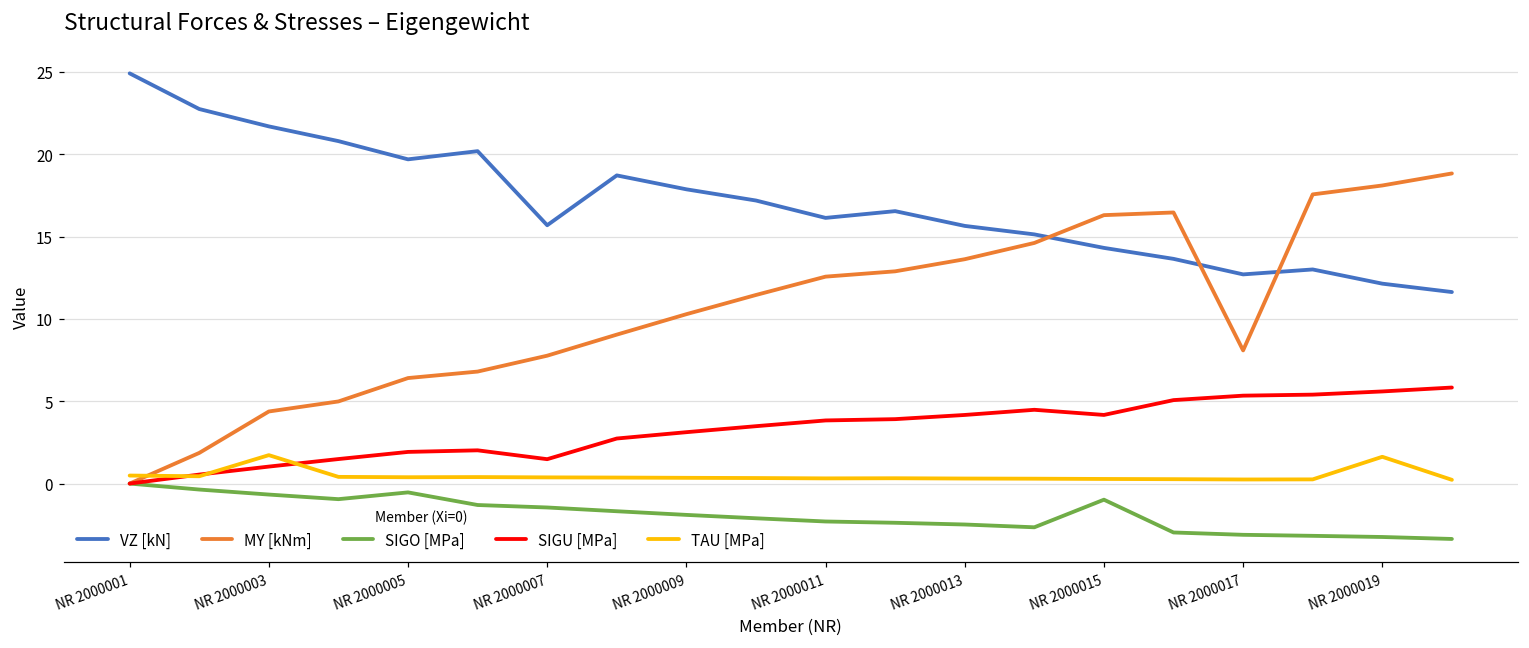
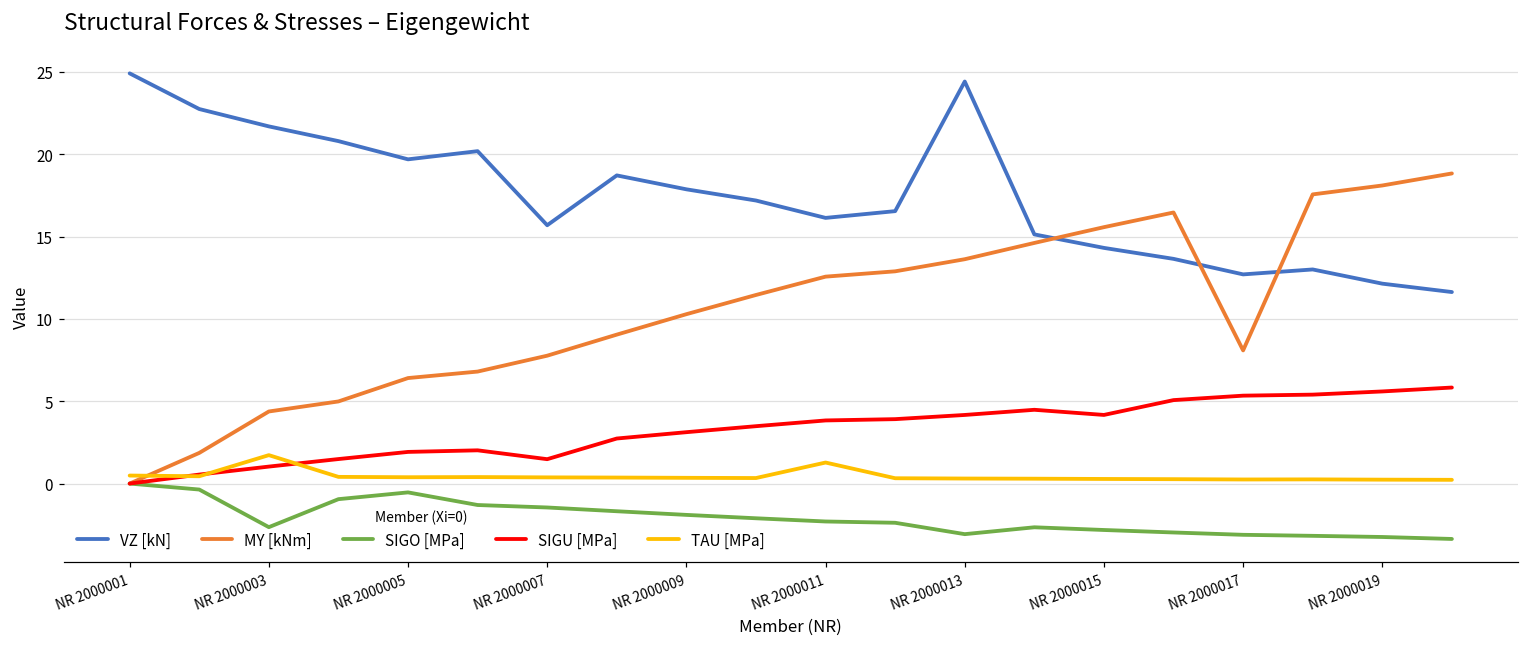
  {
    "VZ [kN]": {
      "NR 2000001": 24.9,
      "NR 2000003": 21.7,
      "NR 2000005": 19.7,
      "NR 2000007": 15.7,
      "NR 2000009": 17.9,
      "NR 2000011": 16.1,
-     "NR 2000013": 15.6,
+     "NR 2000013": 24.4,
      "NR 2000015": 14.3,
      "NR 2000017": 12.7,
      "NR 2000019": 12.1
    },
    "MY [kNm]": {
      "NR 2000003": 4.4,
      "NR 2000005": 6.4,
      "NR 2000007": 7.8,
      "NR 2000009": 10.3,
      "NR 2000011": 12.6,
      "NR 2000013": 13.6,
-     "NR 2000015": 16.3,
+     "NR 2000015": 15.6,
      "NR 2000017": 8.1,
      "NR 2000019": 18.1
    },
    "SIGO [MPa]": {
-     "NR 2000003": -0.7,
+     "NR 2000003": -2.6,
      "NR 2000005": -0.5,
      "NR 2000007": -1.5,
      "NR 2000009": -1.9,
      "NR 2000011": -2.3,
-     "NR 2000013": -2.5,
-     "NR 2000015": -1.0,
+     "NR 2000013": -3.1,
+     "NR 2000015": -2.8,
      "NR 2000017": -3.1,
      "NR 2000019": -3.2
    },
    "SIGU [MPa]": {
      "NR 2000003": 1.0,
      "NR 2000005": 1.9,
      "NR 2000007": 1.5,
      "NR 2000009": 3.1,
      "NR 2000011": 3.8,
      "NR 2000013": 4.2,
      "NR 2000015": 4.2,
      "NR 2000017": 5.3,
      "NR 2000019": 5.6
    },
    "TAU [MPa]": {
      "NR 2000001": 0.5,
      "NR 2000003": 1.7,
      "NR 2000005": 0.4,
      "NR 2000007": 0.4,
      "NR 2000009": 0.3,
-     "NR 2000011": 0.3,
+     "NR 2000011": 1.3,
      "NR 2000013": 0.3,
      "NR 2000015": 0.3,
      "NR 2000017": 0.2,
-     "NR 2000019": 1.6
+     "NR 2000019": 0.2
    }
  }
